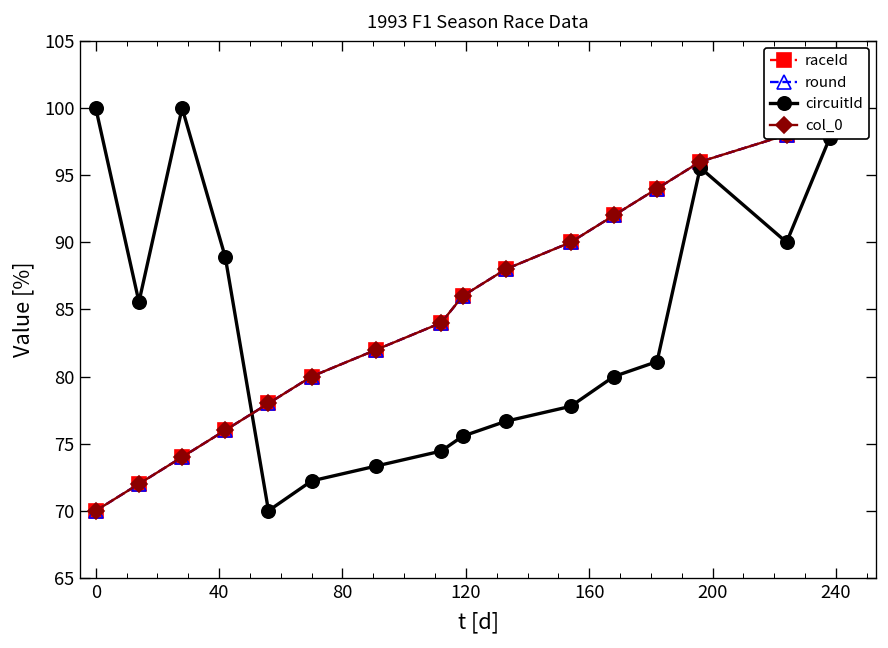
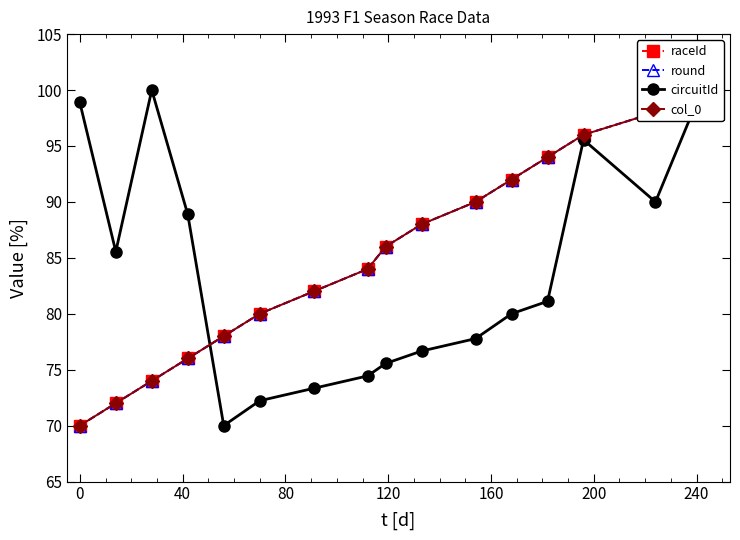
  {
    "col_0": {
      "0": 70.0
    },
    "circuitId": {
-     "0": 100.0
+     "0": 98.9
    }
  }
